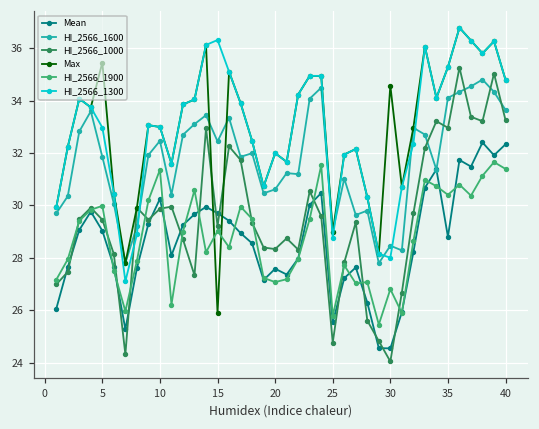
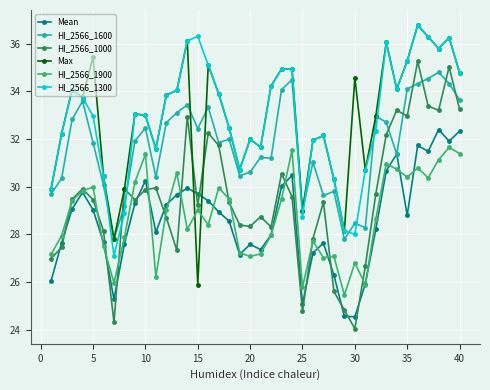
  {
    "Mean": {
      "5": 29.0,
      "10": 30.3,
      "15": 29.7,
      "20": 27.6,
-     "25": 25.5,
+     "25": 25.1,
      "30": 24.5,
      "35": 28.8,
      "40": 32.3
    },
    "Max": {
      "15": 25.9,
      "30": 34.6
    }
  }
